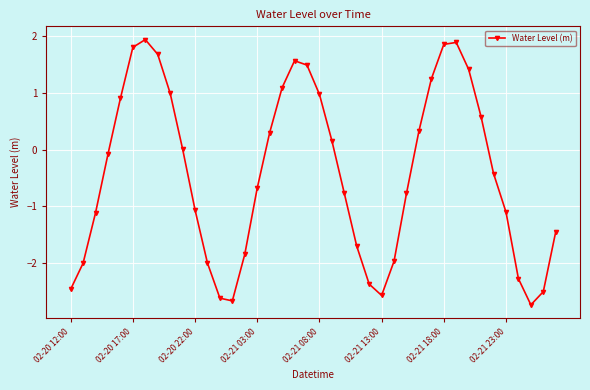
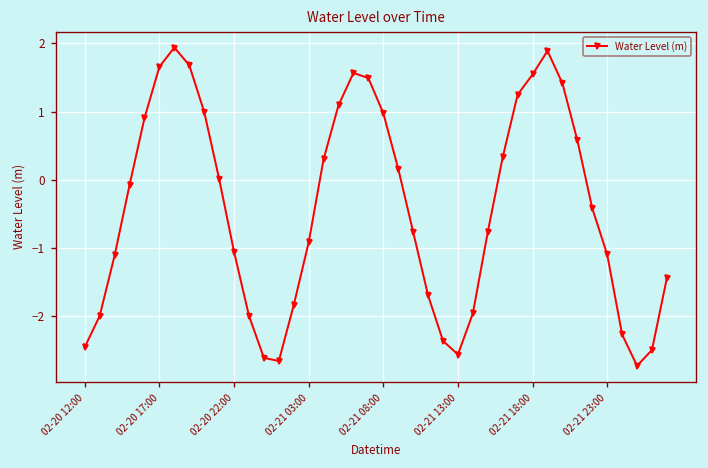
  {
    "02-20 12:00": -2.5,
-   "02-20 17:00": 1.8,
+   "02-20 17:00": 1.7,
    "02-20 22:00": -1.1,
-   "02-21 03:00": -0.7,
+   "02-21 03:00": -0.9,
    "02-21 08:00": 1.0,
    "02-21 13:00": -2.6,
-   "02-21 18:00": 1.9,
+   "02-21 18:00": 1.5,
    "02-21 23:00": -1.1
  }
